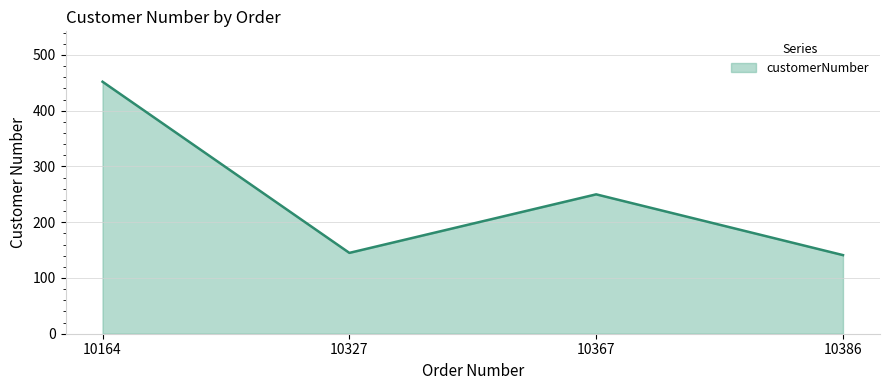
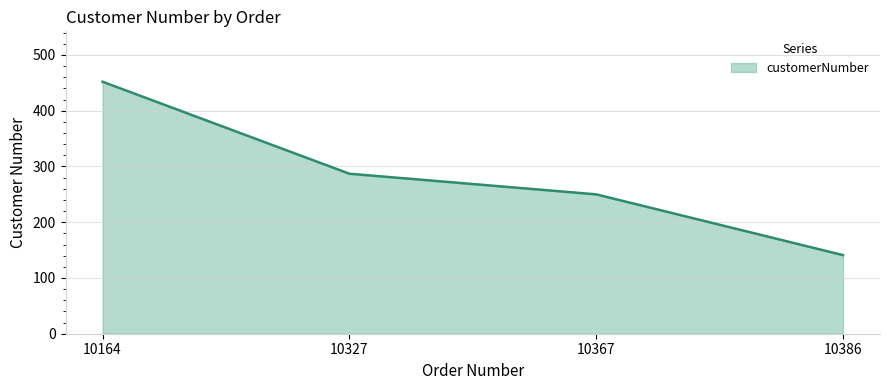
  {
    "10164": 450,
-   "10327": 150,
+   "10327": 290,
    "10367": 250,
    "10386": 140
  }
